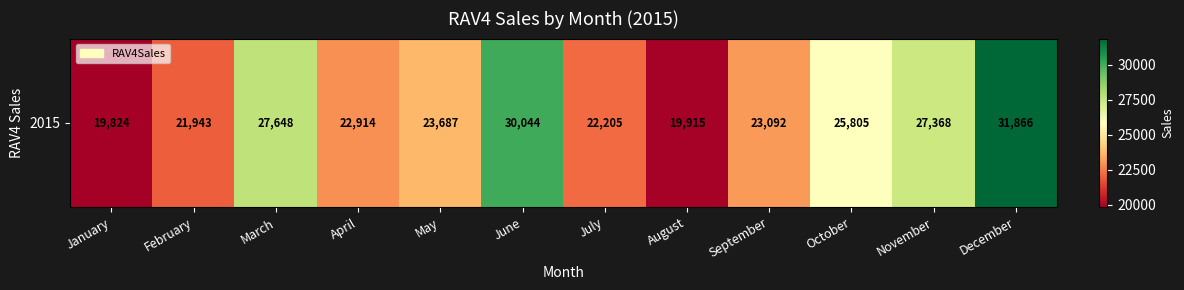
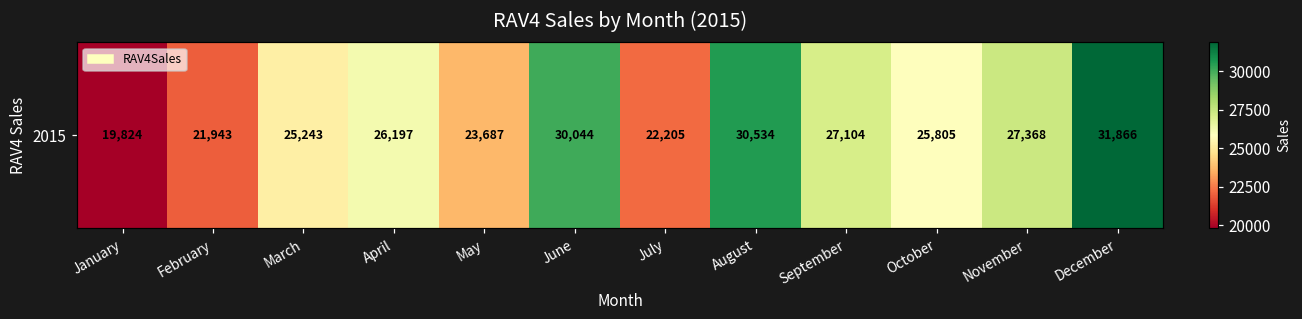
  {
    "2015": {
      "January": "19,824",
      "February": "21,943",
-     "March": "27,648",
-     "April": "22,914",
+     "March": "25,243",
+     "April": "26,197",
      "May": "23,687",
      "June": "30,044",
      "July": "22,205",
-     "August": "19,915",
-     "September": "23,092",
+     "August": "30,534",
+     "September": "27,104",
      "October": "25,805",
      "November": "27,368",
      "December": "31,866"
    }
  }
